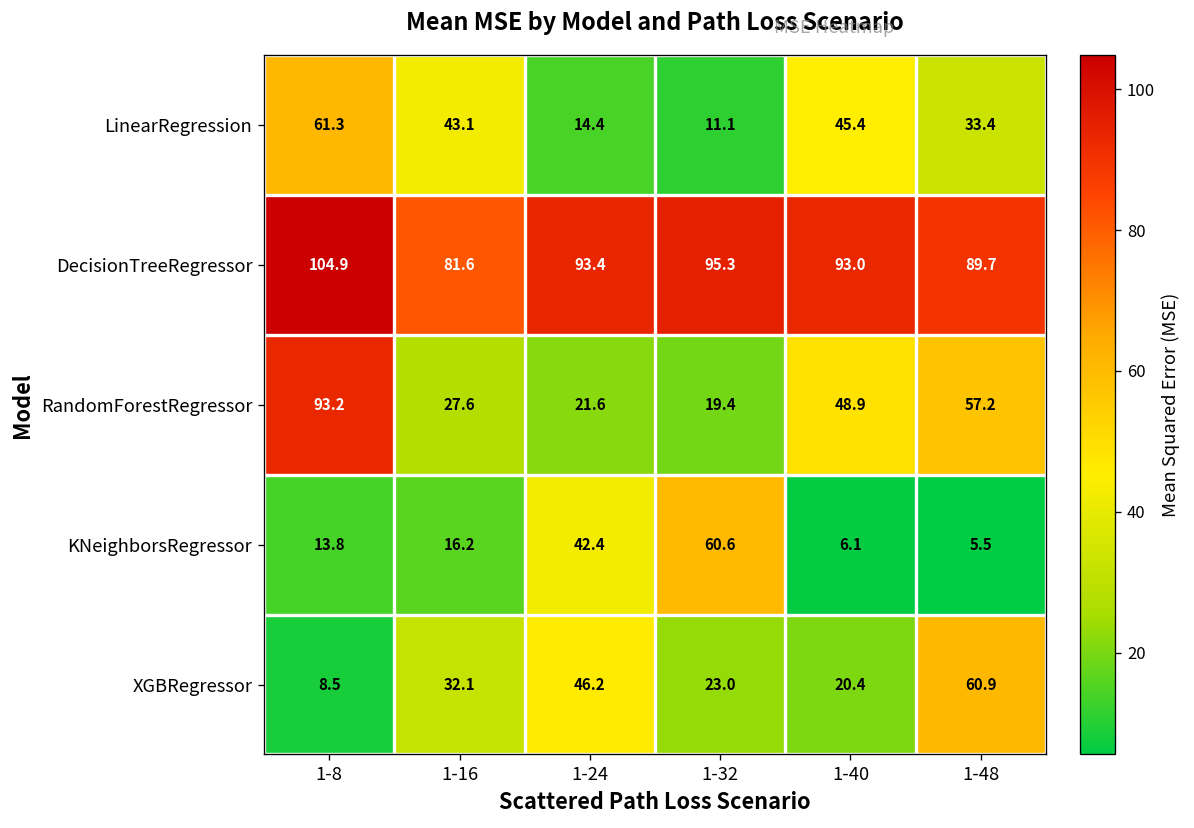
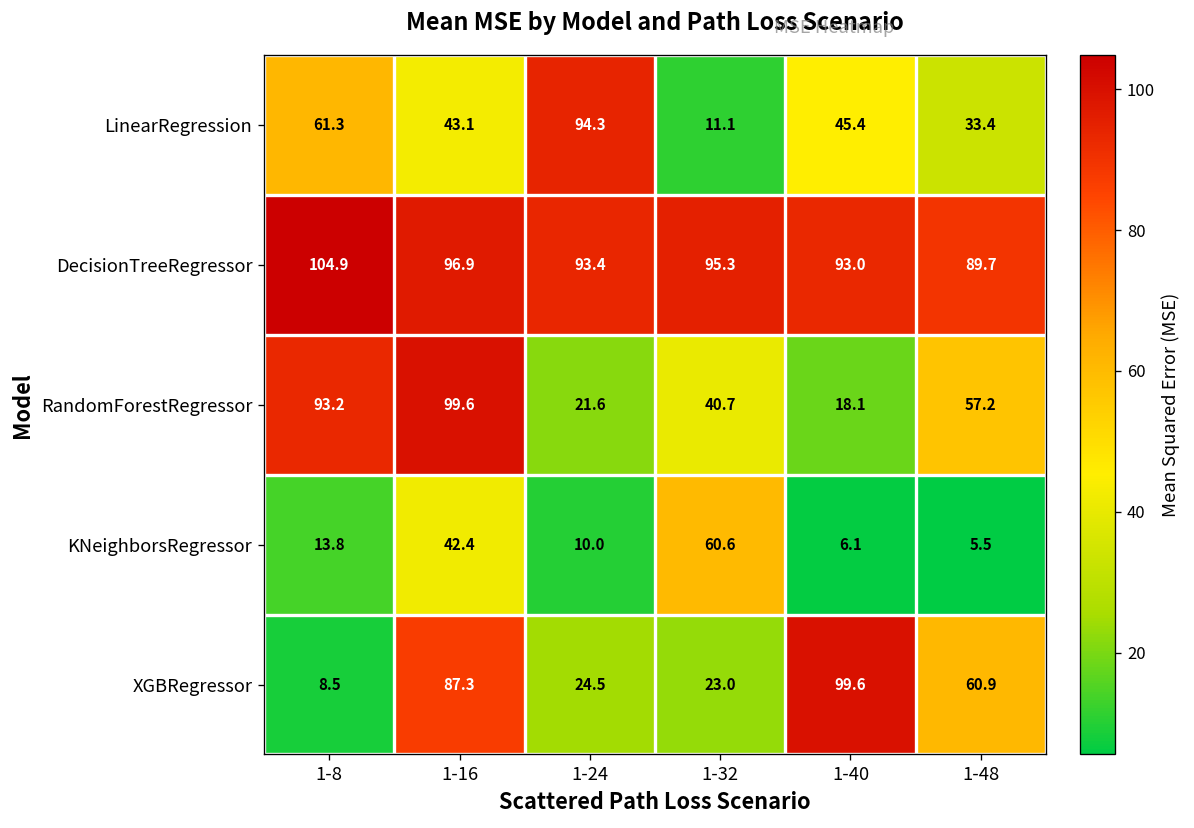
  {
    "LinearRegression": {
      "1-8": 61.3,
      "1-16": 43.1,
-     "1-24": 14.4,
+     "1-24": 94.3,
      "1-32": 11.1,
      "1-40": 45.4,
      "1-48": 33.4
    },
    "DecisionTreeRegressor": {
      "1-8": 104.9,
-     "1-16": 81.6,
+     "1-16": 96.9,
      "1-24": 93.4,
      "1-32": 95.3,
      "1-40": 93.0,
      "1-48": 89.7
    },
    "RandomForestRegressor": {
      "1-8": 93.2,
-     "1-16": 27.6,
+     "1-16": 99.6,
      "1-24": 21.6,
-     "1-32": 19.4,
-     "1-40": 48.9,
+     "1-32": 40.7,
+     "1-40": 18.1,
      "1-48": 57.2
    },
    "KNeighborsRegressor": {
      "1-8": 13.8,
-     "1-16": 16.2,
-     "1-24": 42.4,
+     "1-16": 42.4,
+     "1-24": 10.0,
      "1-32": 60.6,
      "1-40": 6.1,
      "1-48": 5.5
    },
    "XGBRegressor": {
      "1-8": 8.5,
-     "1-16": 32.1,
-     "1-24": 46.2,
+     "1-16": 87.3,
+     "1-24": 24.5,
      "1-32": 23.0,
-     "1-40": 20.4,
+     "1-40": 99.6,
      "1-48": 60.9
    }
  }
